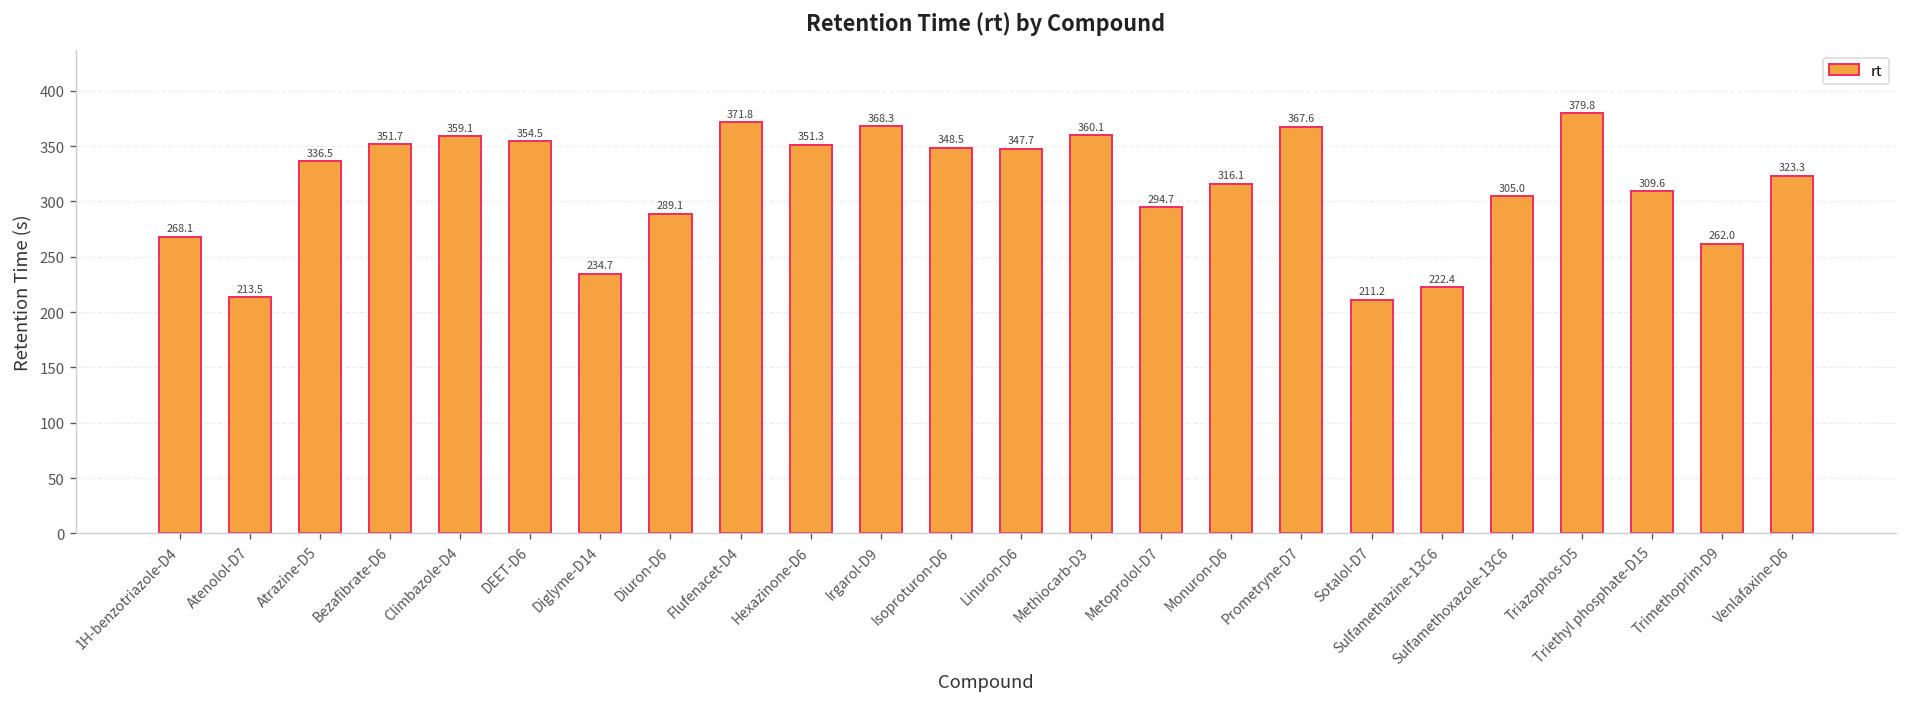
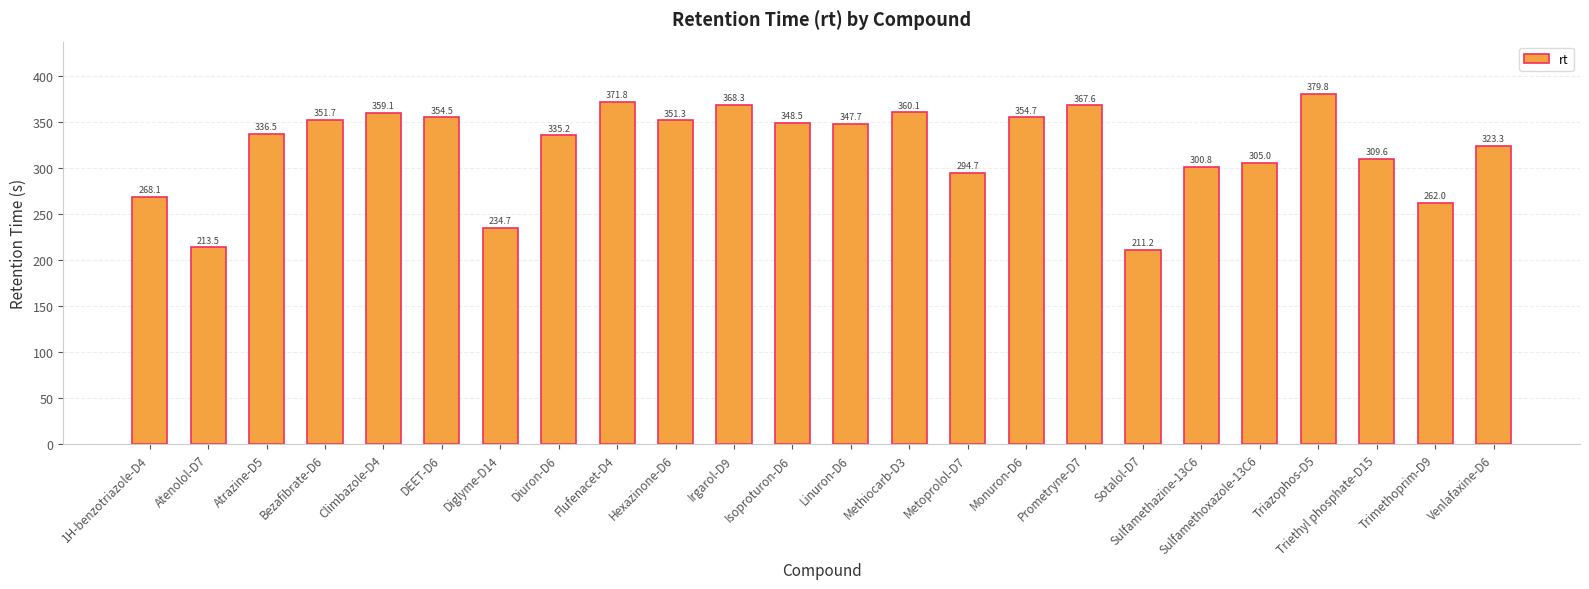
  {
    "1H-benzotriazole-D4": 268.1,
    "Atenolol-D7": 213.5,
    "Atrazine-D5": 336.5,
    "Bezafibrate-D6": 351.7,
    "Climbazole-D4": 359.1,
    "DEET-D6": 354.5,
    "Diglyme-D14": 234.7,
-   "Diuron-D6": 289.1,
+   "Diuron-D6": 335.2,
    "Flufenacet-D4": 371.8,
    "Hexazinone-D6": 351.3,
    "Irgarol-D9": 368.3,
    "Isoproturon-D6": 348.5,
    "Linuron-D6": 347.7,
    "Methiocarb-D3": 360.1,
    "Metoprolol-D7": 294.7,
-   "Monuron-D6": 316.1,
+   "Monuron-D6": 354.7,
    "Prometryne-D7": 367.6,
    "Sotalol-D7": 211.2,
-   "Sulfamethazine-13C6": 222.4,
+   "Sulfamethazine-13C6": 300.8,
    "Sulfamethoxazole-13C6": 305.0,
    "Triazophos-D5": 379.8,
    "Triethyl phosphate-D15": 309.6,
    "Trimethoprim-D9": 262.0,
    "Venlafaxine-D6": 323.3
  }
